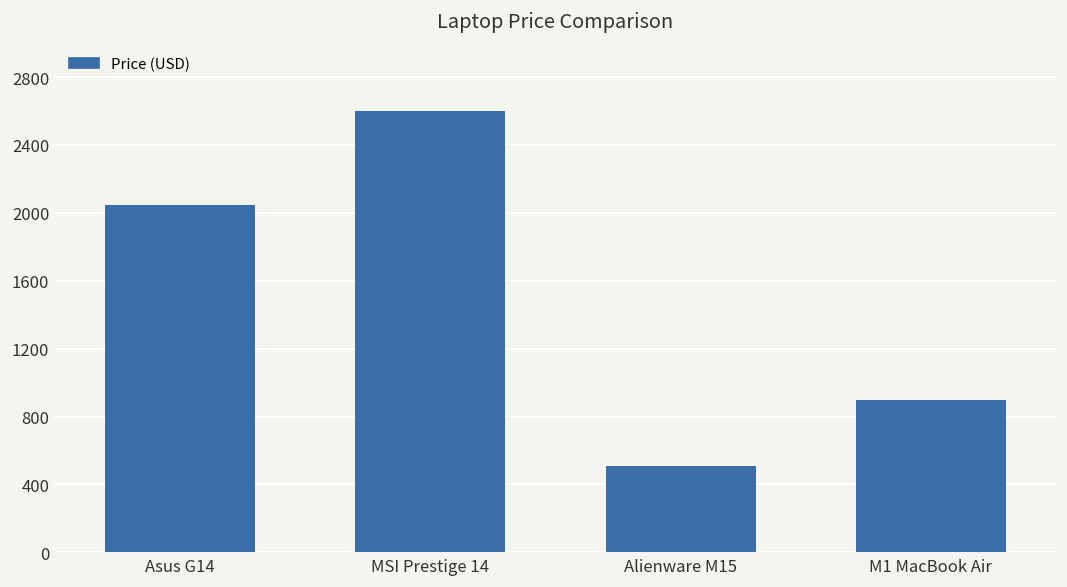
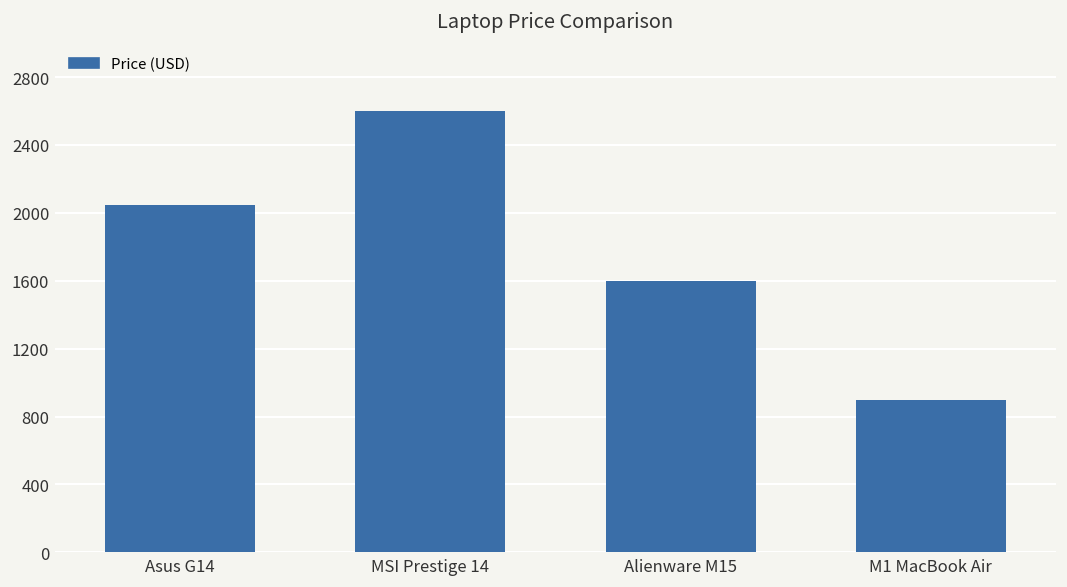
  {
    "Asus G14": 2050,
    "MSI Prestige 14": 2600,
-   "Alienware M15": 510,
+   "Alienware M15": 1600,
    "M1 MacBook Air": 900
  }
